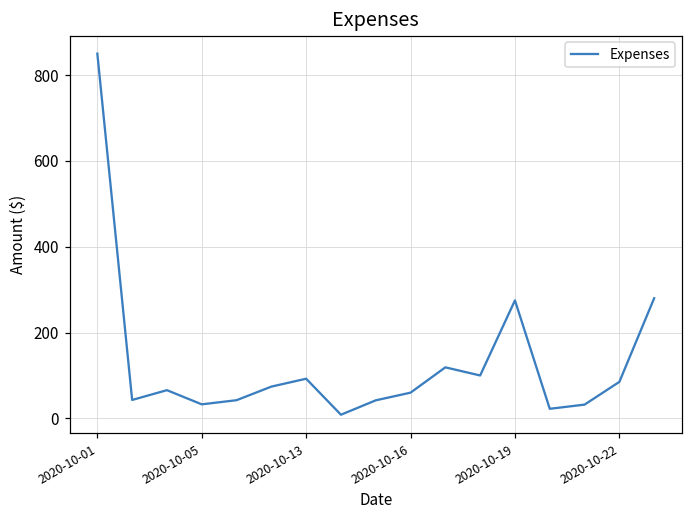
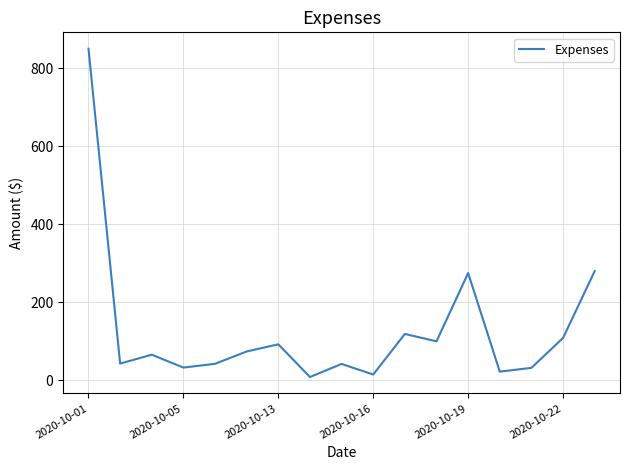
  {
    "2020-10-01": 850,
    "2020-10-05": 30,
    "2020-10-13": 90,
-   "2020-10-16": 60,
+   "2020-10-16": 20,
    "2020-10-19": 280,
-   "2020-10-22": 90
+   "2020-10-22": 110
  }
